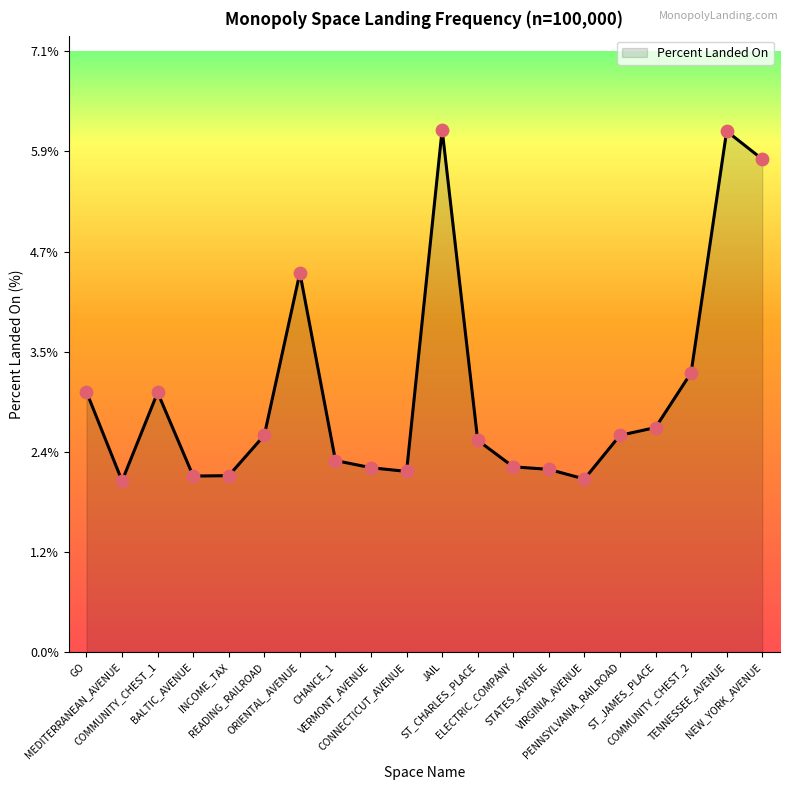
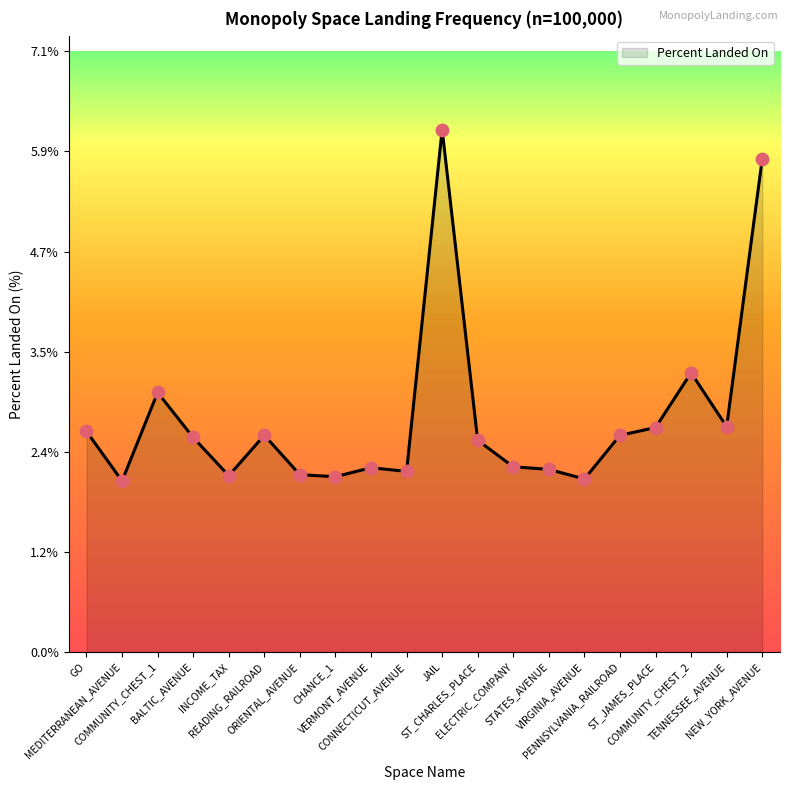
  {
-   "GO": "3.1%",
+   "GO": "2.6%",
    "MEDITERRANEAN_AVENUE": "2.0%",
    "COMMUNITY_CHEST_1": "3.1%",
-   "BALTIC_AVENUE": "2.1%",
+   "BALTIC_AVENUE": "2.5%",
    "INCOME_TAX": "2.1%",
    "READING_RAILROAD": "2.6%",
-   "ORIENTAL_AVENUE": "4.5%",
-   "CHANCE_1": "2.3%",
+   "ORIENTAL_AVENUE": "2.1%",
+   "CHANCE_1": "2.1%",
    "VERMONT_AVENUE": "2.2%",
    "CONNECTICUT_AVENUE": "2.1%",
    "JAIL": "6.2%",
    "ST_CHARLES_PLACE": "2.5%",
    "ELECTRIC_COMPANY": "2.2%",
    "STATES_AVENUE": "2.2%",
    "VIRGINIA_AVENUE": "2.0%",
    "PENNSYLVANIA_RAILROAD": "2.6%",
    "ST_JAMES_PLACE": "2.6%",
    "COMMUNITY_CHEST_2": "3.3%",
-   "TENNESSEE_AVENUE": "6.1%",
+   "TENNESSEE_AVENUE": "2.7%",
    "NEW_YORK_AVENUE": "5.8%"
  }
